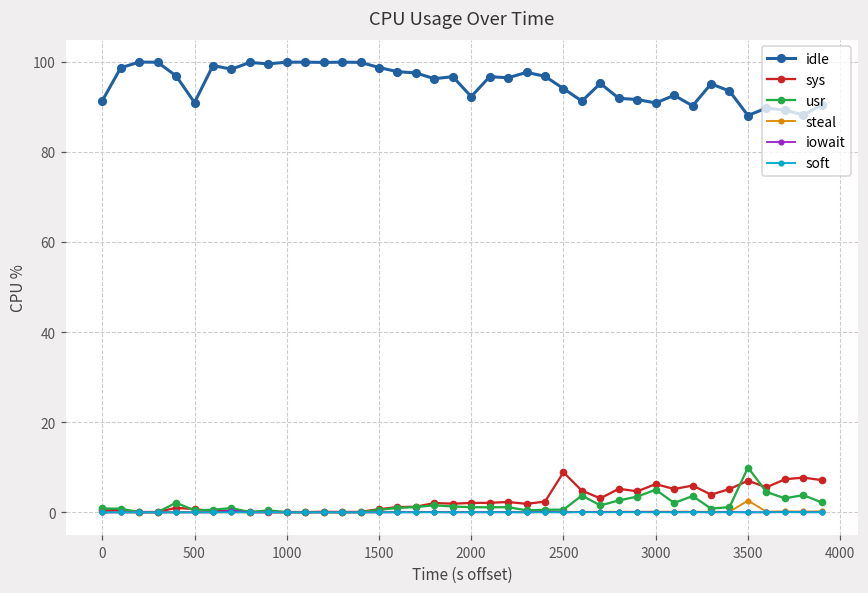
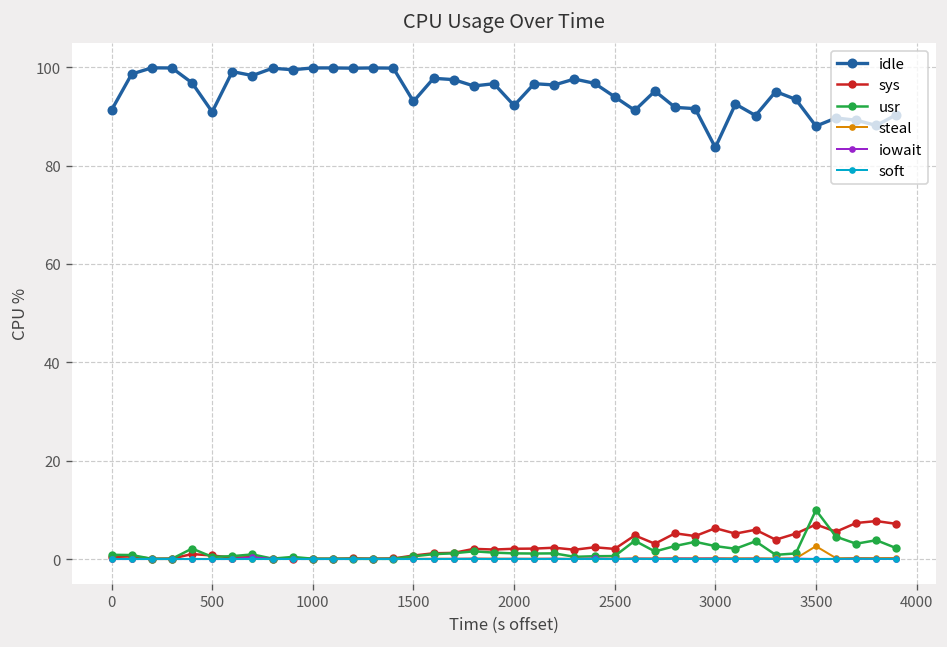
  {
    "idle": {
      "0": 91,
      "500": 91,
      "1000": 100,
-     "1500": 99,
+     "1500": 93,
      "2000": 92,
      "2500": 94,
-     "3000": 91,
+     "3000": 84,
      "3500": 88
    },
    "sys": {
      "2000": 2,
-     "2500": 9,
+     "2500": 2,
      "3000": 6,
      "3500": 7
    },
    "usr": {
      "2000": 1,
-     "3000": 5,
+     "3000": 3,
      "3500": 10
    },
    "steal": {
      "3500": 3
    }
  }
